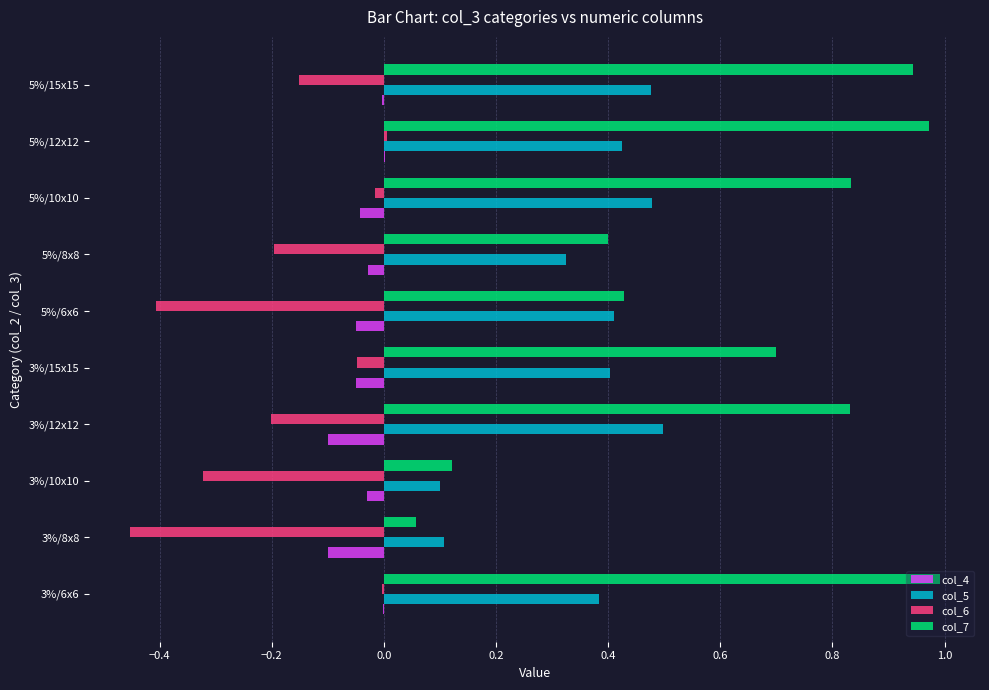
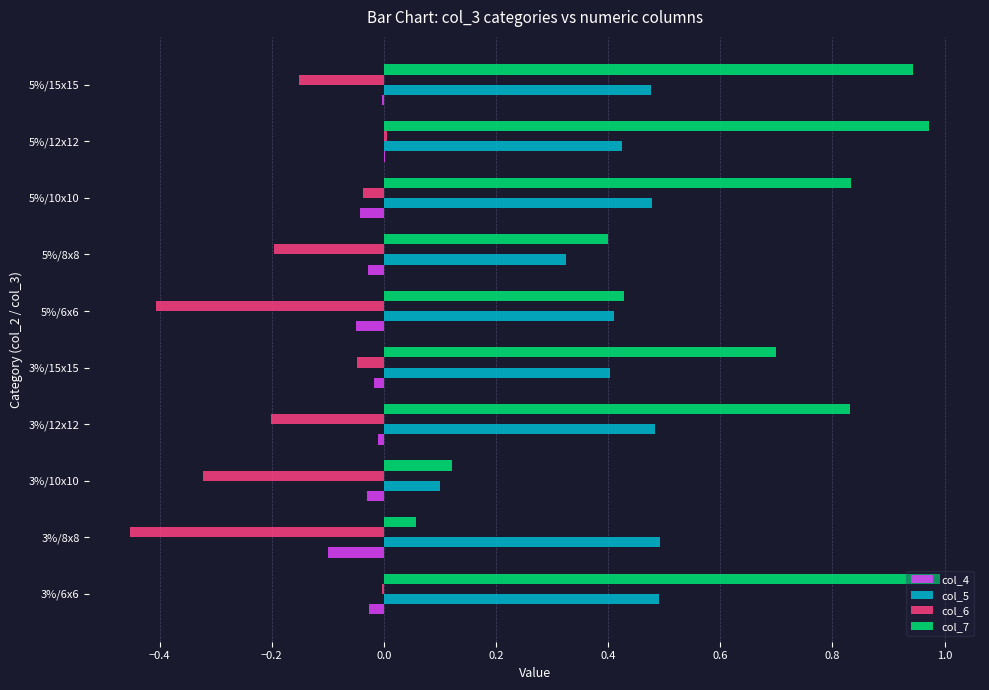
  {
    "col_4": {
      "5%/10x10": -0.04,
      "5%/8x8": -0.03,
      "5%/6x6": -0.05,
-     "3%/15x15": -0.05,
-     "3%/12x12": -0.10,
+     "3%/15x15": -0.02,
+     "3%/12x12": -0.01,
      "3%/10x10": -0.03,
      "3%/8x8": -0.10,
-     "3%/6x6": 0.00
+     "3%/6x6": -0.03
    },
    "col_5": {
      "5%/15x15": 0.48,
      "5%/12x12": 0.42,
      "5%/10x10": 0.48,
      "5%/8x8": 0.33,
      "5%/6x6": 0.41,
      "3%/15x15": 0.40,
-     "3%/12x12": 0.50,
+     "3%/12x12": 0.48,
      "3%/10x10": 0.10,
-     "3%/8x8": 0.11,
-     "3%/6x6": 0.38
+     "3%/8x8": 0.49,
+     "3%/6x6": 0.49
    },
    "col_6": {
      "5%/15x15": -0.15,
      "5%/12x12": 0.01,
-     "5%/10x10": -0.02,
+     "5%/10x10": -0.04,
      "5%/8x8": -0.20,
      "5%/6x6": -0.41,
      "3%/15x15": -0.05,
      "3%/12x12": -0.20,
      "3%/10x10": -0.32,
      "3%/8x8": -0.45
    },
    "col_7": {
      "5%/15x15": 0.94,
      "5%/12x12": 0.97,
      "5%/10x10": 0.83,
      "5%/8x8": 0.40,
      "5%/6x6": 0.43,
      "3%/15x15": 0.70,
      "3%/12x12": 0.83,
      "3%/10x10": 0.12,
      "3%/8x8": 0.06
    }
  }
